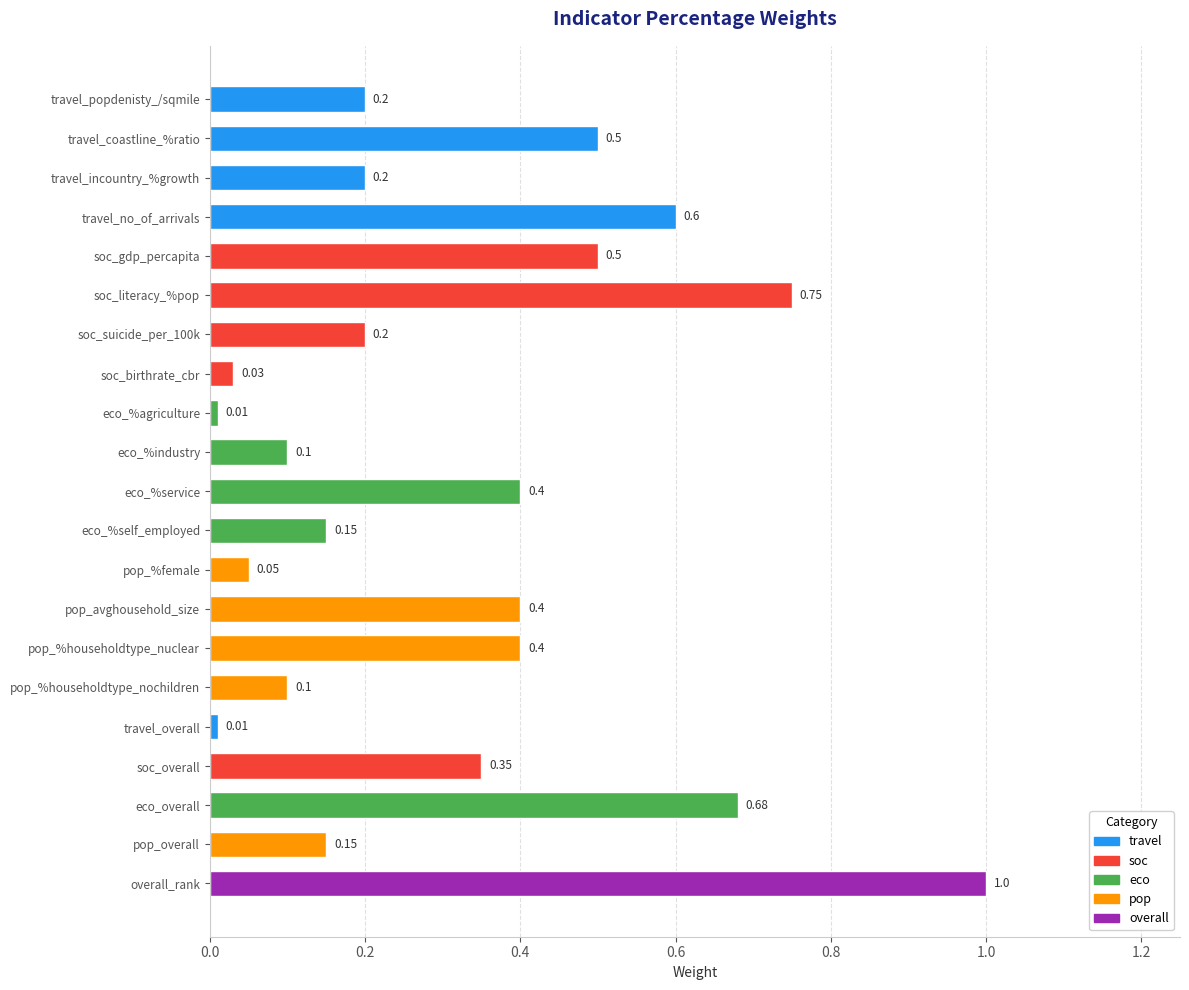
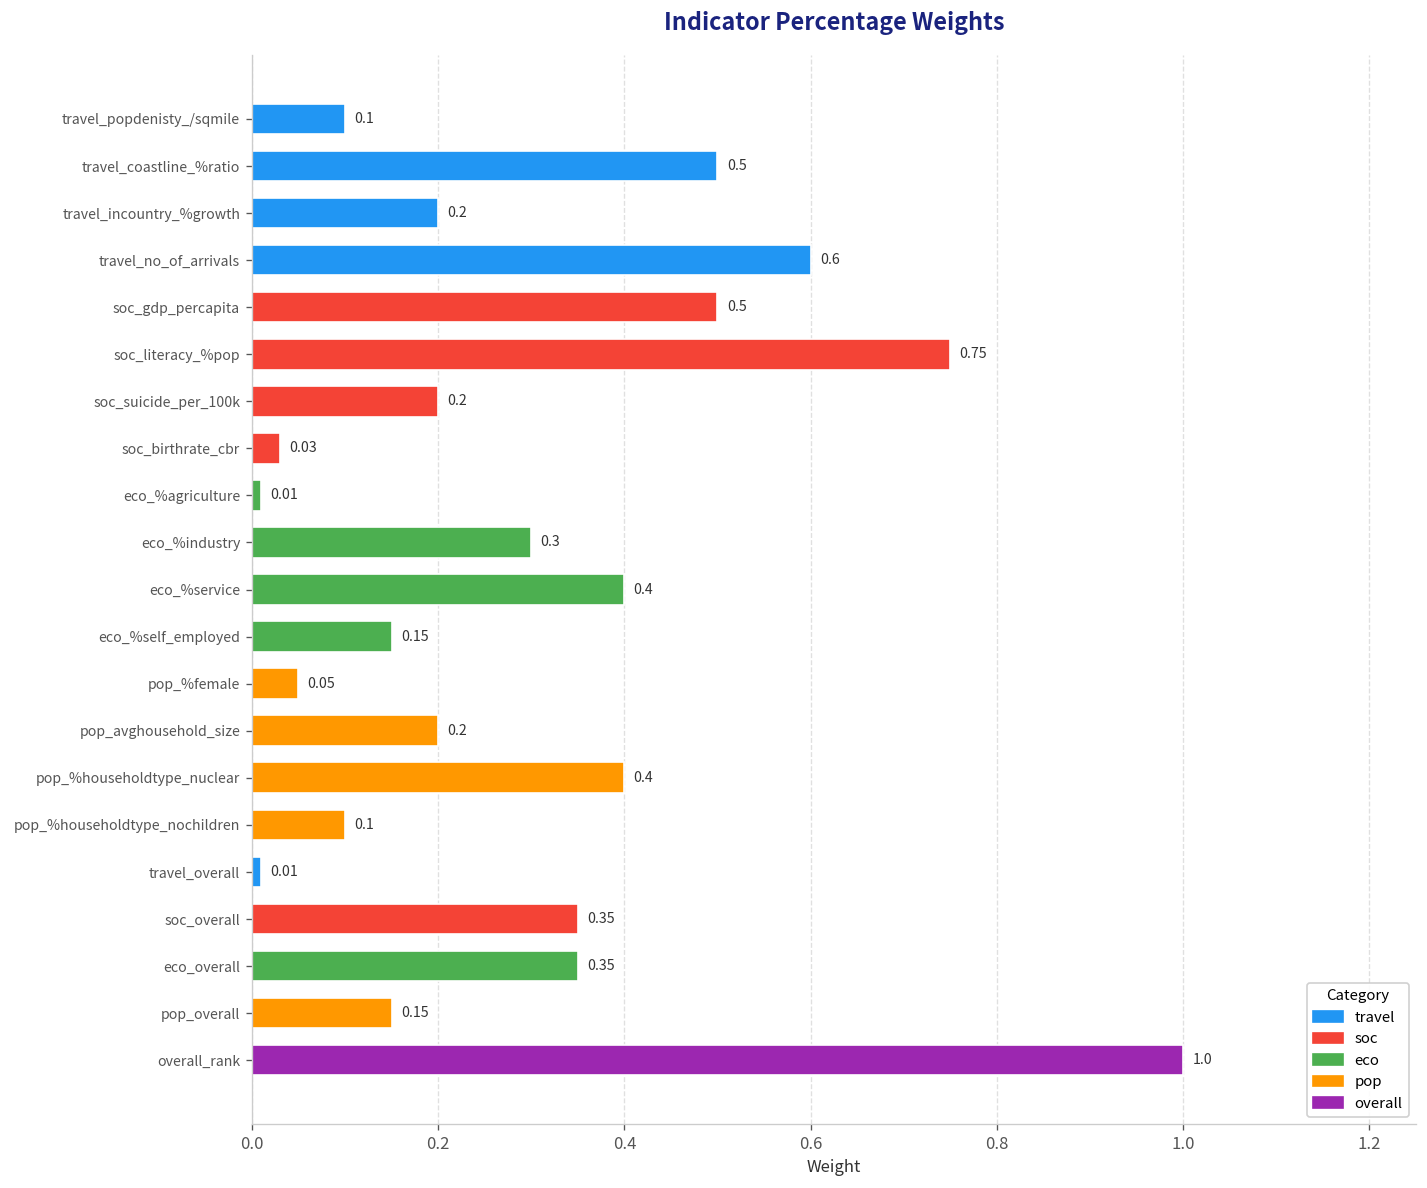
  {
-   "travel_popdenisty_/sqmile": 0.2,
+   "travel_popdenisty_/sqmile": 0.1,
    "travel_coastline_%ratio": 0.5,
    "travel_incountry_%growth": 0.2,
    "travel_no_of_arrivals": 0.6,
    "soc_gdp_percapita": 0.5,
    "soc_literacy_%pop": 0.75,
    "soc_suicide_per_100k": 0.2,
    "soc_birthrate_cbr": 0.03,
    "eco_%agriculture": 0.01,
-   "eco_%industry": 0.1,
+   "eco_%industry": 0.3,
    "eco_%service": 0.4,
    "eco_%self_employed": 0.15,
    "pop_%female": 0.05,
-   "pop_avghousehold_size": 0.4,
+   "pop_avghousehold_size": 0.2,
    "pop_%householdtype_nuclear": 0.4,
    "pop_%householdtype_nochildren": 0.1,
    "travel_overall": 0.01,
    "soc_overall": 0.35,
-   "eco_overall": 0.68,
+   "eco_overall": 0.35,
    "pop_overall": 0.15,
    "overall_rank": 1.0
  }
